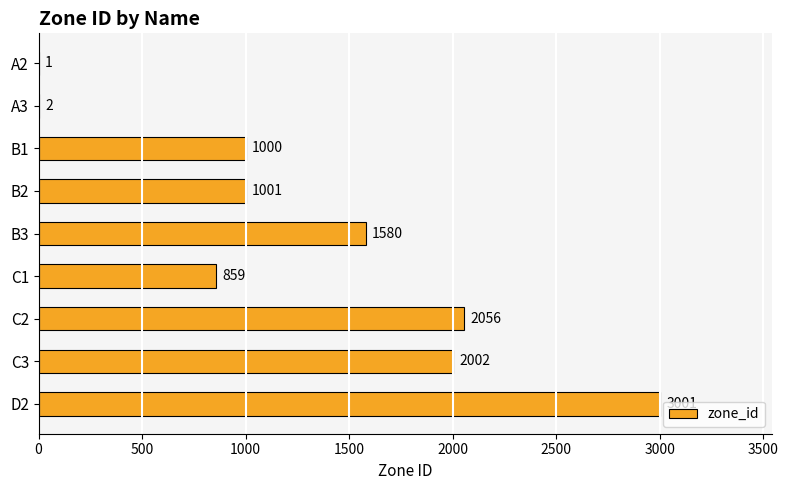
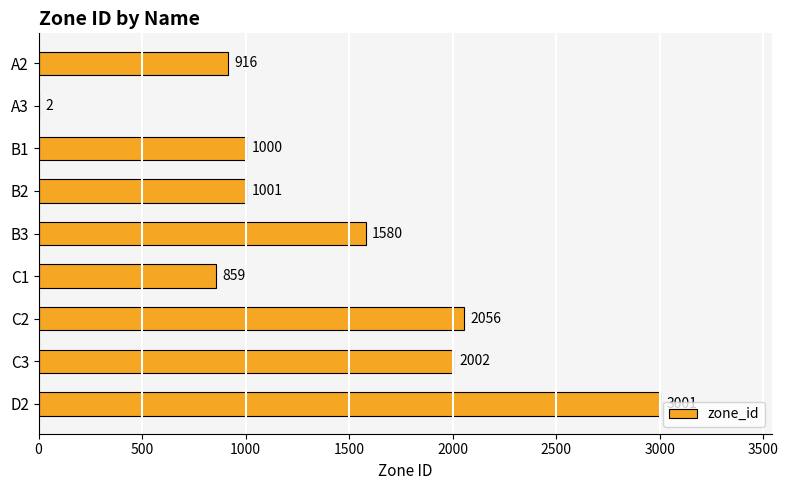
  {
-   "A2": 1,
+   "A2": 916,
    "A3": 2,
    "B1": 1000,
    "B2": 1001,
    "B3": 1580,
    "C1": 859,
    "C2": 2056,
    "C3": 2002
  }
